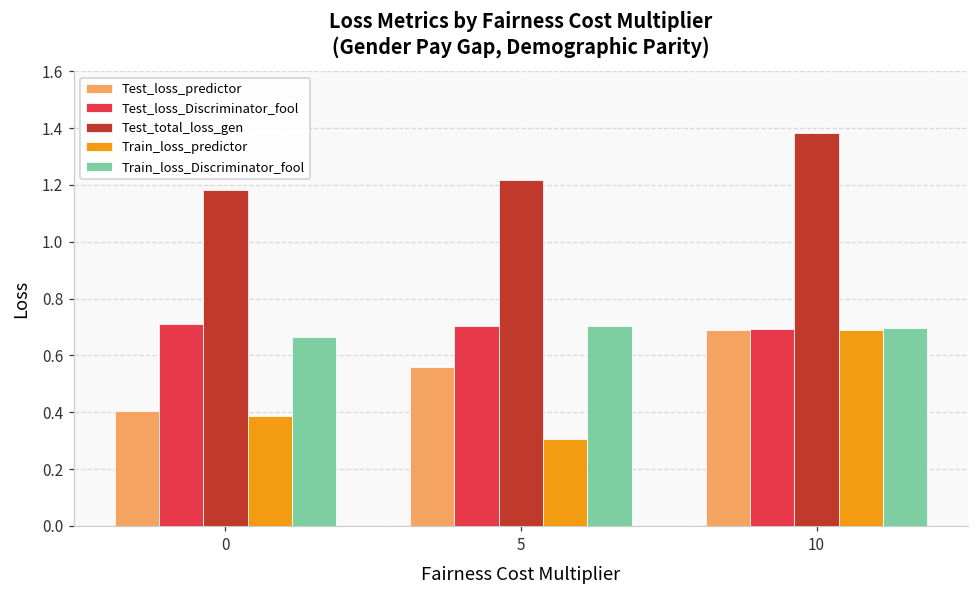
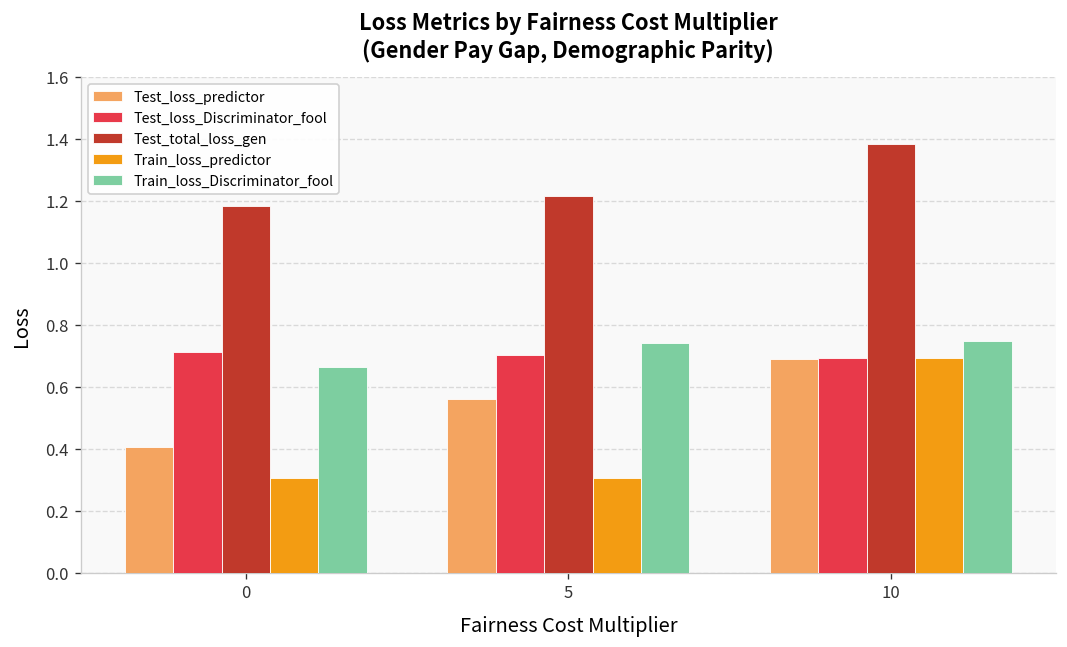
  {
    "Test_loss_predictor": {
      "0": 0.41,
      "5": 0.56,
      "10": 0.69
    },
    "Train_loss_predictor": {
-     "0": 0.39,
+     "0": 0.30,
      "5": 0.31,
      "10": 0.69
    },
    "Train_loss_Discriminator_fool": {
      "0": 0.66,
-     "5": 0.70,
-     "10": 0.70
+     "5": 0.74,
+     "10": 0.75
    }
  }
